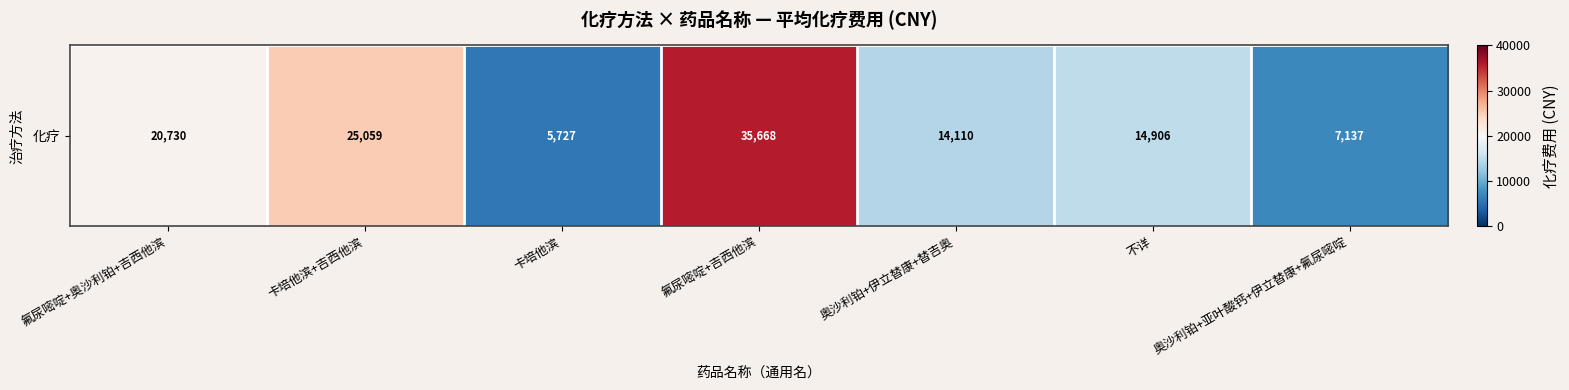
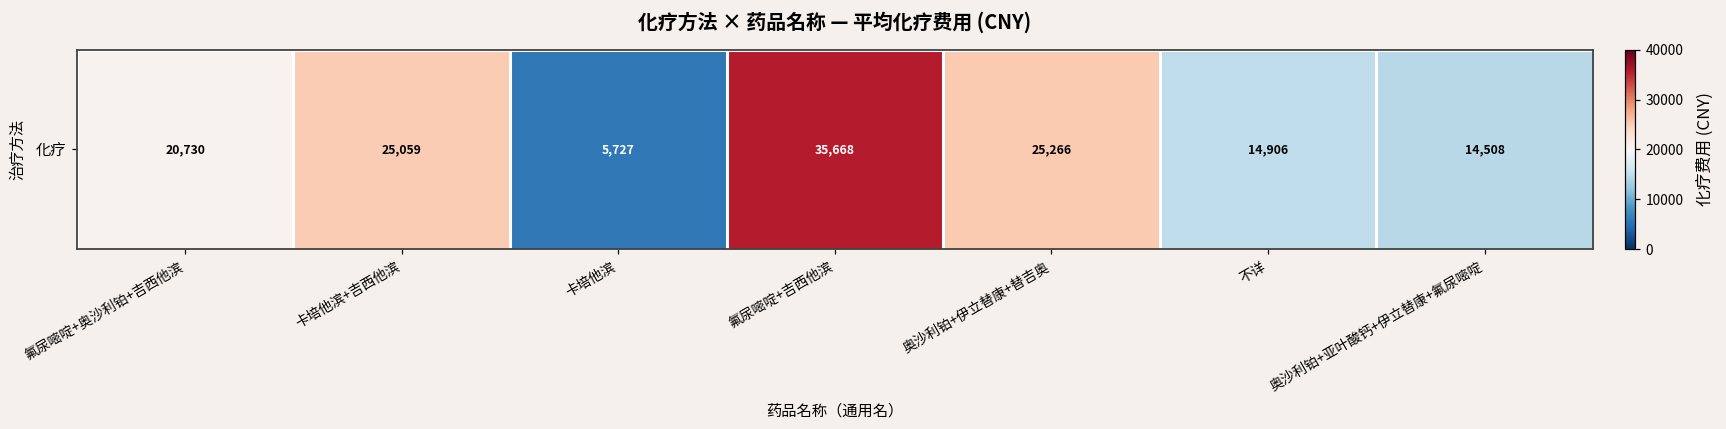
  {
    "化疗": {
      "氟尿嘧啶+奥沙利铂+吉西他滨": "20,730",
      "卡培他滨+吉西他滨": "25,059",
      "卡培他滨": "5,727",
      "氟尿嘧啶+吉西他滨": "35,668",
-     "奥沙利铂+伊立替康+替吉奥": "14,110",
+     "奥沙利铂+伊立替康+替吉奥": "25,266",
      "不详": "14,906",
-     "奥沙利铂+亚叶酸钙+伊立替康+氟尿嘧啶": "7,137"
+     "奥沙利铂+亚叶酸钙+伊立替康+氟尿嘧啶": "14,508"
    }
  }
